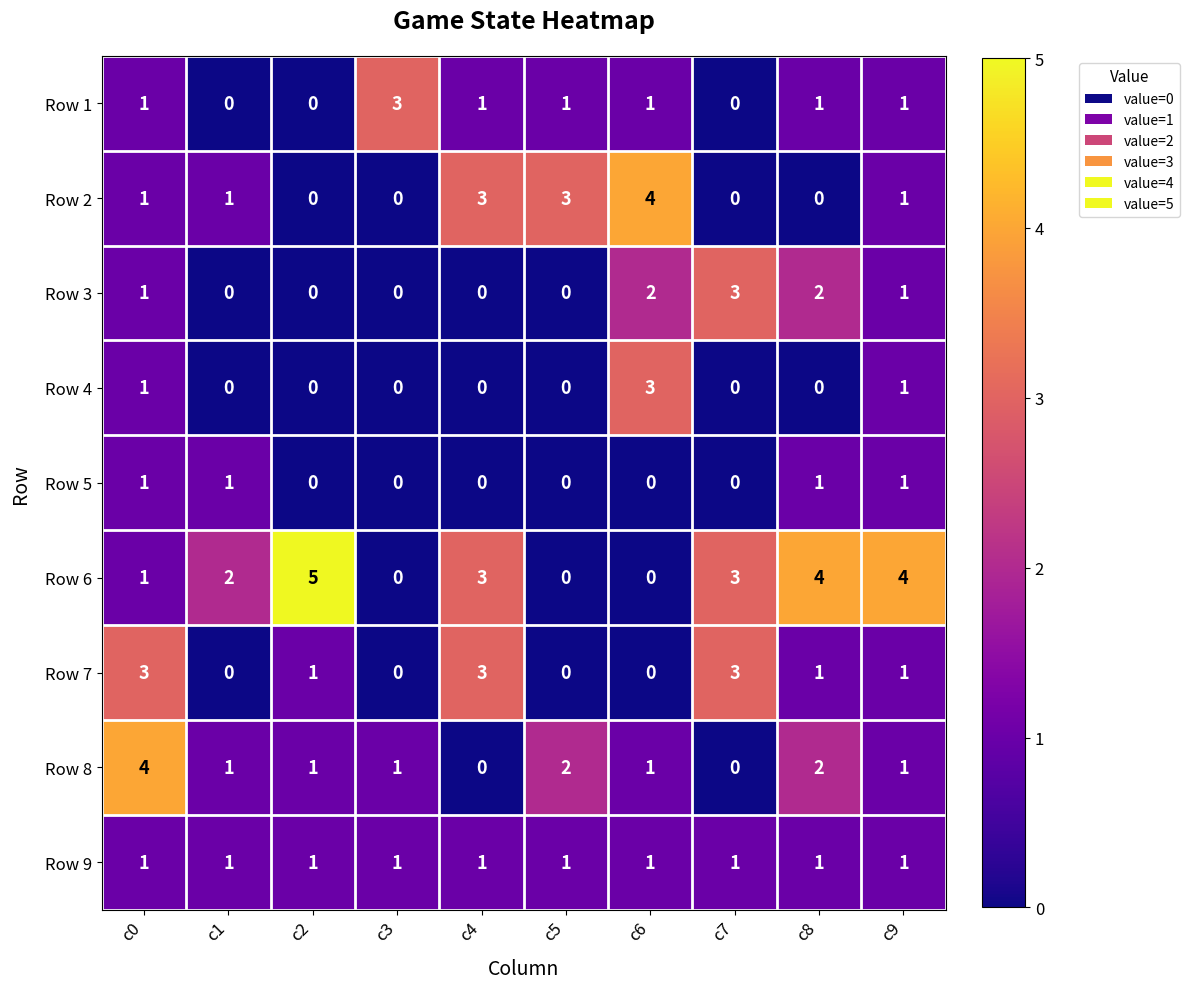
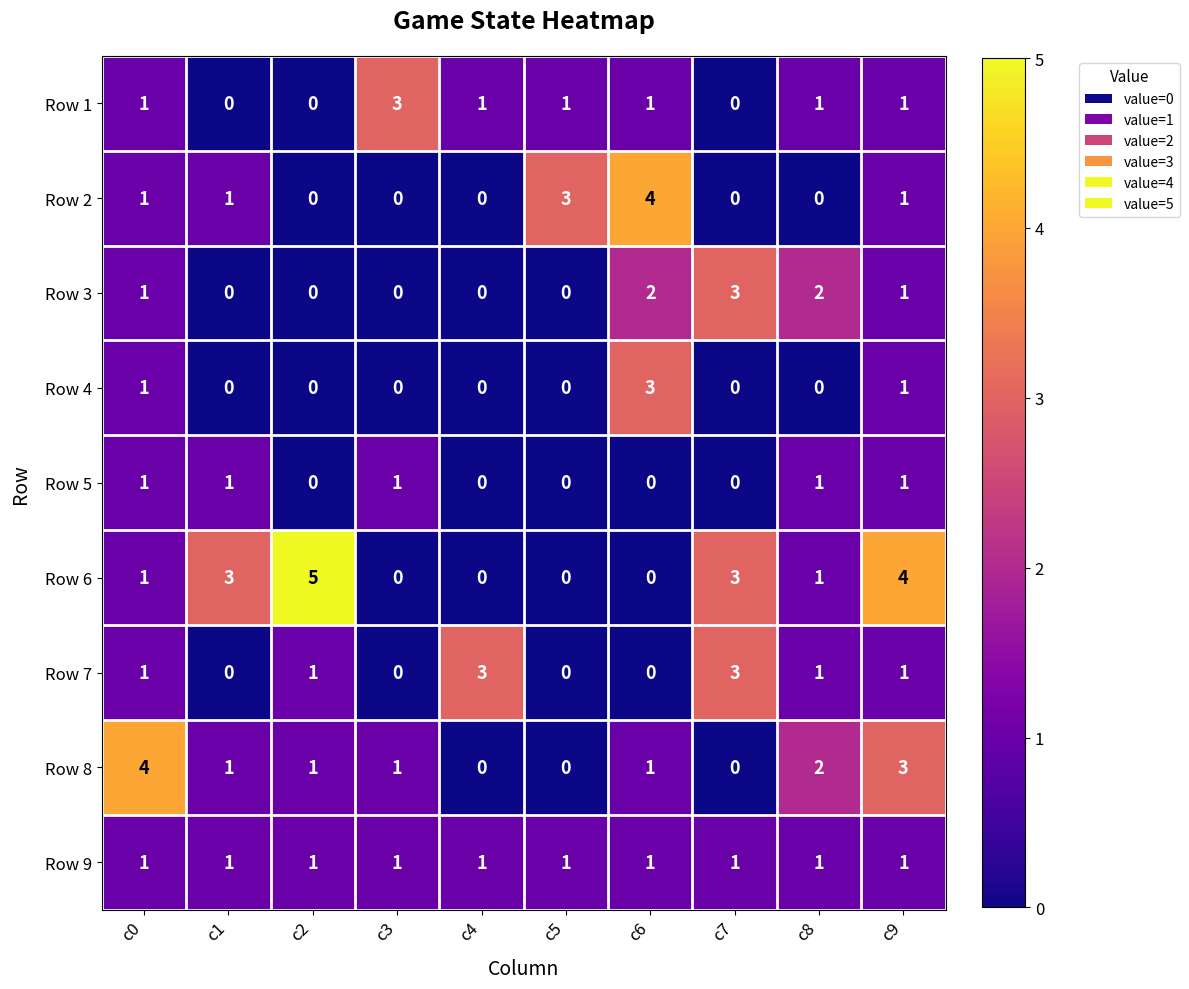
  {
    "Row 1": {
      "c0": 1,
      "c1": 0,
      "c2": 0,
      "c3": 3,
      "c4": 1,
      "c5": 1,
      "c6": 1,
      "c7": 0,
      "c8": 1,
      "c9": 1
    },
    "Row 2": {
      "c0": 1,
      "c1": 1,
      "c2": 0,
      "c3": 0,
-     "c4": 3,
+     "c4": 0,
      "c5": 3,
      "c6": 4,
      "c7": 0,
      "c8": 0,
      "c9": 1
    },
    "Row 3": {
      "c0": 1,
      "c1": 0,
      "c2": 0,
      "c3": 0,
      "c4": 0,
      "c5": 0,
      "c6": 2,
      "c7": 3,
      "c8": 2,
      "c9": 1
    },
    "Row 4": {
      "c0": 1,
      "c1": 0,
      "c2": 0,
      "c3": 0,
      "c4": 0,
      "c5": 0,
      "c6": 3,
      "c7": 0,
      "c8": 0,
      "c9": 1
    },
    "Row 5": {
      "c0": 1,
      "c1": 1,
      "c2": 0,
-     "c3": 0,
+     "c3": 1,
      "c4": 0,
      "c5": 0,
      "c6": 0,
      "c7": 0,
      "c8": 1,
      "c9": 1
    },
    "Row 6": {
      "c0": 1,
-     "c1": 2,
+     "c1": 3,
      "c2": 5,
      "c3": 0,
-     "c4": 3,
+     "c4": 0,
      "c5": 0,
      "c6": 0,
      "c7": 3,
-     "c8": 4,
+     "c8": 1,
      "c9": 4
    },
    "Row 7": {
-     "c0": 3,
+     "c0": 1,
      "c1": 0,
      "c2": 1,
      "c3": 0,
      "c4": 3,
      "c5": 0,
      "c6": 0,
      "c7": 3,
      "c8": 1,
      "c9": 1
    },
    "Row 8": {
      "c0": 4,
      "c1": 1,
      "c2": 1,
      "c3": 1,
      "c4": 0,
-     "c5": 2,
+     "c5": 0,
      "c6": 1,
      "c7": 0,
      "c8": 2,
-     "c9": 1
+     "c9": 3
    },
    "Row 9": {
      "c0": 1,
      "c1": 1,
      "c2": 1,
      "c3": 1,
      "c4": 1,
      "c5": 1,
      "c6": 1,
      "c7": 1,
      "c8": 1,
      "c9": 1
    }
  }
